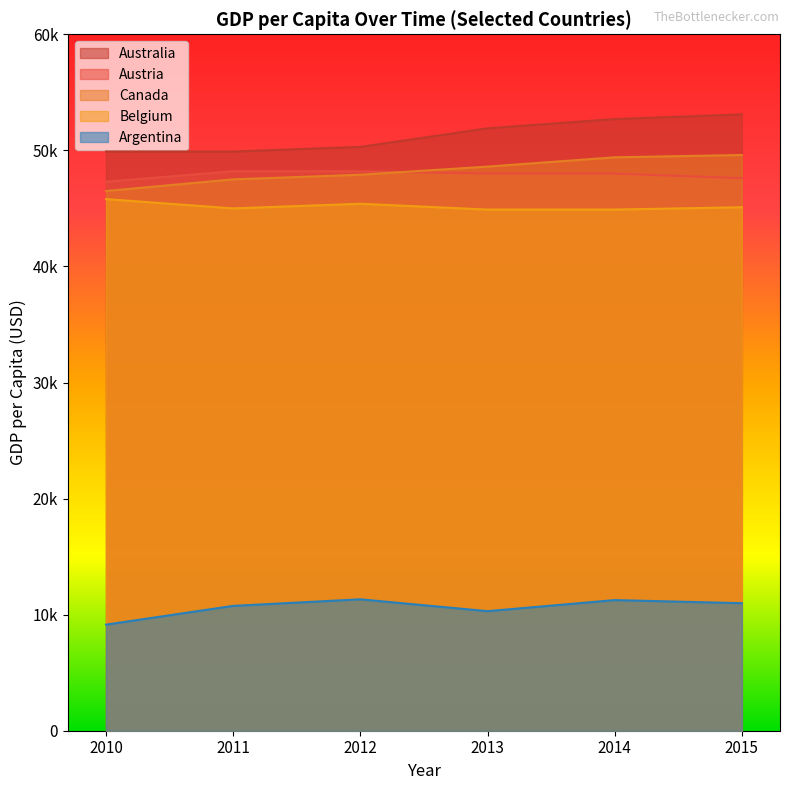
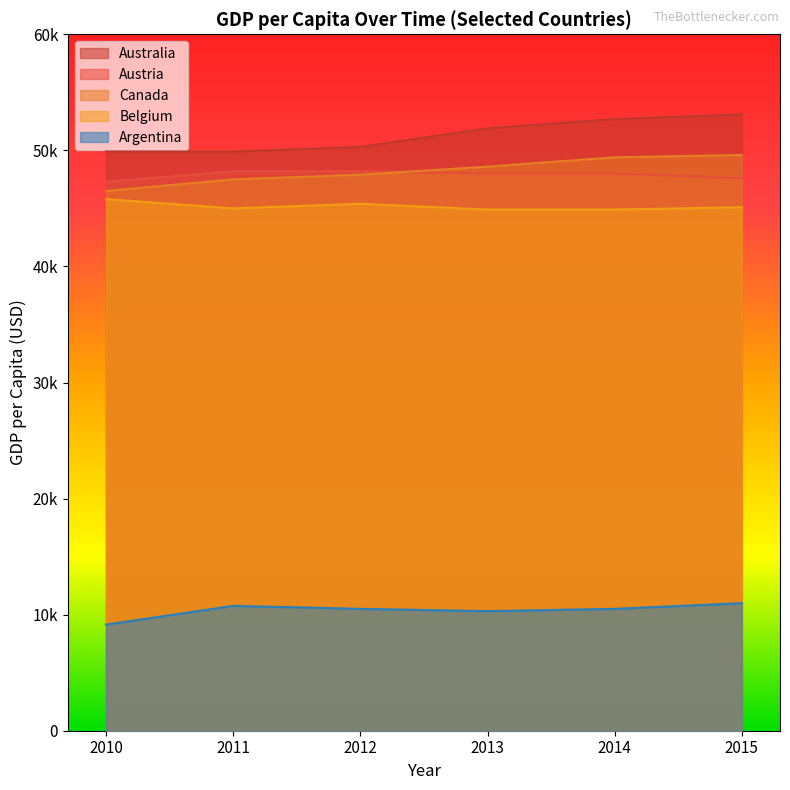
  {
    "Argentina": {
      "2010": 9100,
      "2011": 10800,
-     "2012": 11300,
+     "2012": 10500,
      "2013": 10300,
-     "2014": 11300,
+     "2014": 10500,
      "2015": 11000
    }
  }
